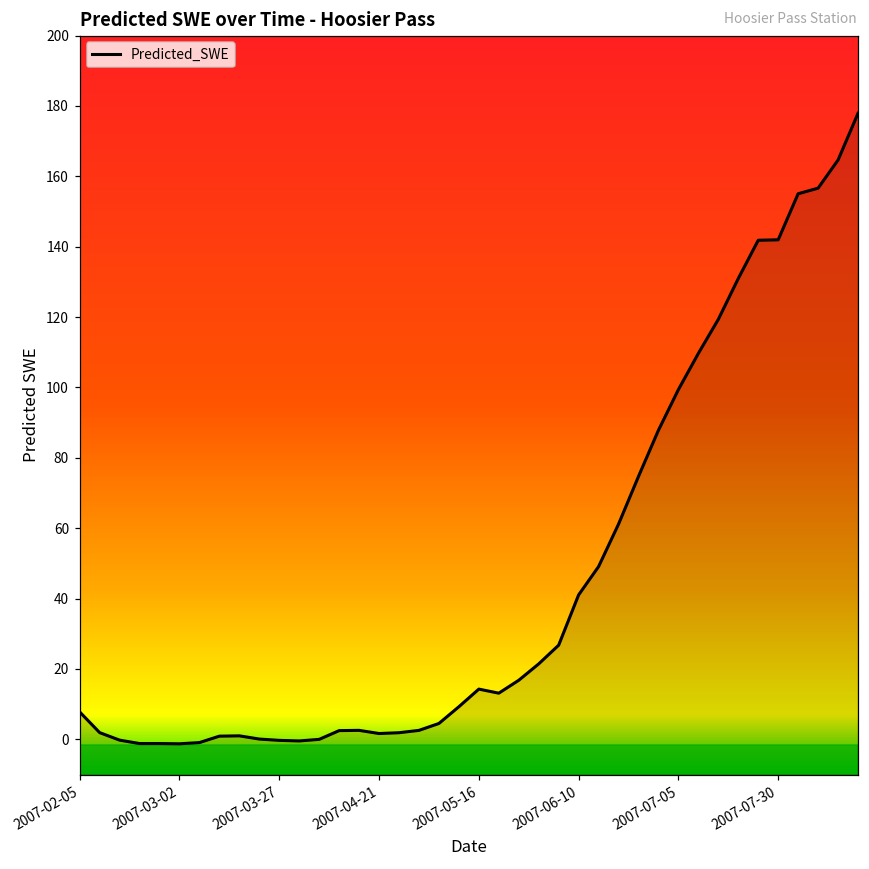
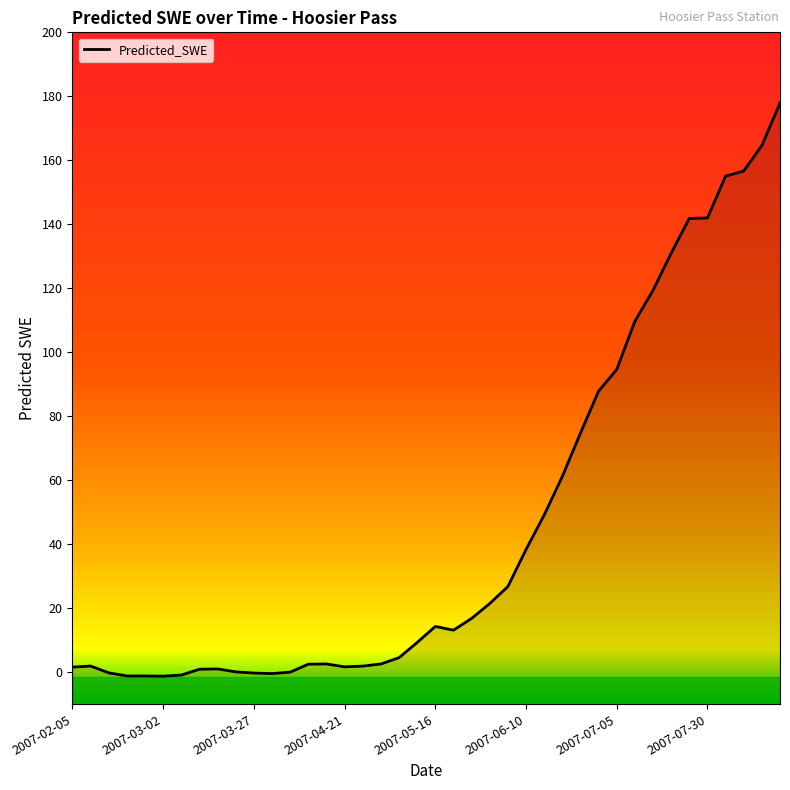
  {
-   "2007-02-05": 8,
+   "2007-02-05": 2,
    "2007-03-02": -1,
    "2007-03-27": 0,
    "2007-04-21": 2,
    "2007-05-16": 14,
-   "2007-06-10": 41,
-   "2007-07-05": 99,
+   "2007-06-10": 38,
+   "2007-07-05": 95,
    "2007-07-30": 142
  }
